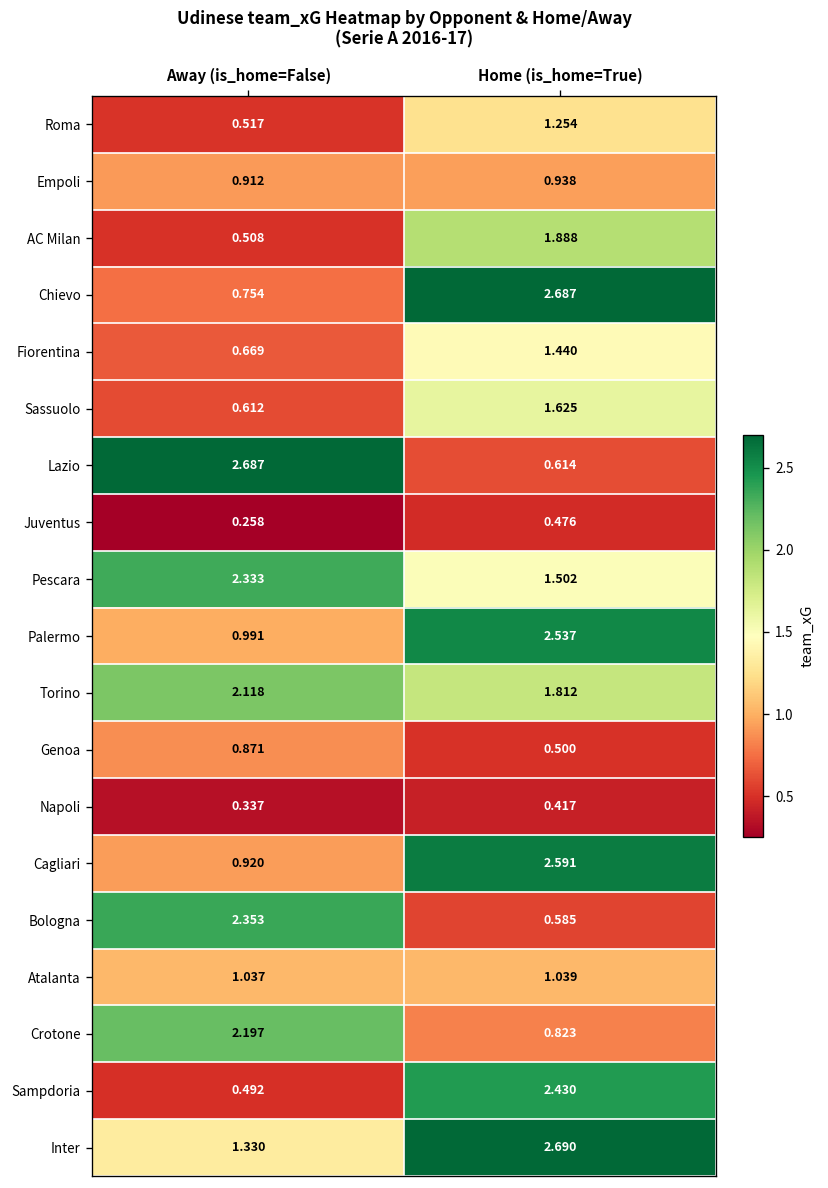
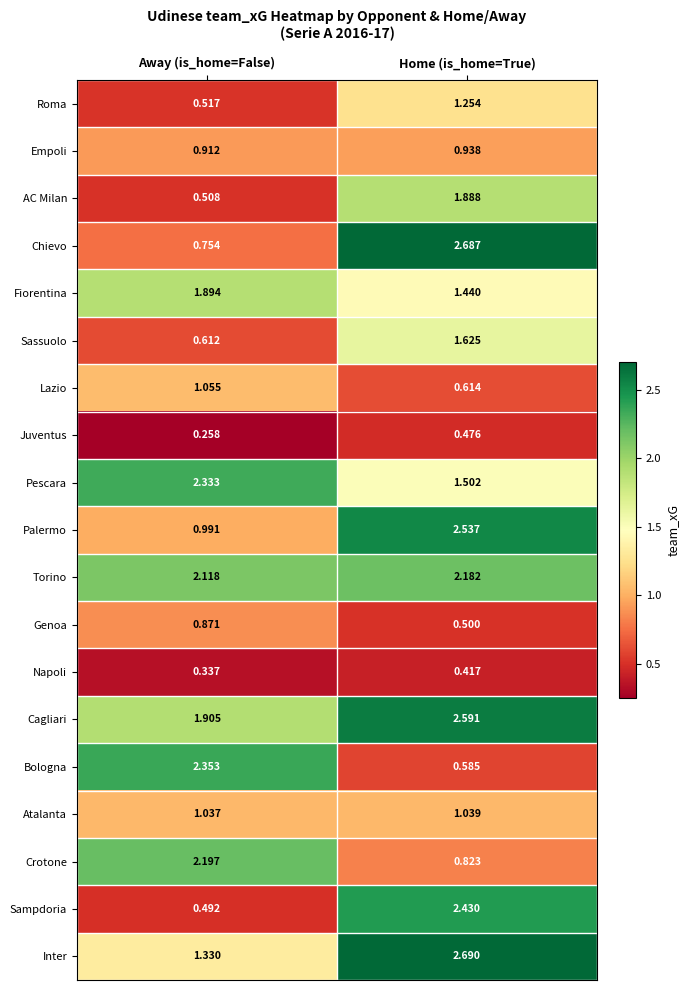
  {
    "Roma": {
      "Away (is_home=False)": 0.517,
      "Home (is_home=True)": 1.254
    },
    "Empoli": {
      "Away (is_home=False)": 0.912,
      "Home (is_home=True)": 0.938
    },
    "AC Milan": {
      "Away (is_home=False)": 0.508,
      "Home (is_home=True)": 1.888
    },
    "Chievo": {
      "Away (is_home=False)": 0.754,
      "Home (is_home=True)": 2.687
    },
    "Fiorentina": {
-     "Away (is_home=False)": 0.669,
+     "Away (is_home=False)": 1.894,
      "Home (is_home=True)": 1.440
    },
    "Sassuolo": {
      "Away (is_home=False)": 0.612,
      "Home (is_home=True)": 1.625
    },
    "Lazio": {
-     "Away (is_home=False)": 2.687,
+     "Away (is_home=False)": 1.055,
      "Home (is_home=True)": 0.614
    },
    "Juventus": {
      "Away (is_home=False)": 0.258,
      "Home (is_home=True)": 0.476
    },
    "Pescara": {
      "Away (is_home=False)": 2.333,
      "Home (is_home=True)": 1.502
    },
    "Palermo": {
      "Away (is_home=False)": 0.991,
      "Home (is_home=True)": 2.537
    },
    "Torino": {
      "Away (is_home=False)": 2.118,
-     "Home (is_home=True)": 1.812
+     "Home (is_home=True)": 2.182
    },
    "Genoa": {
      "Away (is_home=False)": 0.871,
      "Home (is_home=True)": 0.500
    },
    "Napoli": {
      "Away (is_home=False)": 0.337,
      "Home (is_home=True)": 0.417
    },
    "Cagliari": {
-     "Away (is_home=False)": 0.920,
+     "Away (is_home=False)": 1.905,
      "Home (is_home=True)": 2.591
    },
    "Bologna": {
      "Away (is_home=False)": 2.353,
      "Home (is_home=True)": 0.585
    },
    "Atalanta": {
      "Away (is_home=False)": 1.037,
      "Home (is_home=True)": 1.039
    },
    "Crotone": {
      "Away (is_home=False)": 2.197,
      "Home (is_home=True)": 0.823
    },
    "Sampdoria": {
      "Away (is_home=False)": 0.492,
      "Home (is_home=True)": 2.430
    },
    "Inter": {
      "Away (is_home=False)": 1.330,
      "Home (is_home=True)": 2.690
    }
  }
